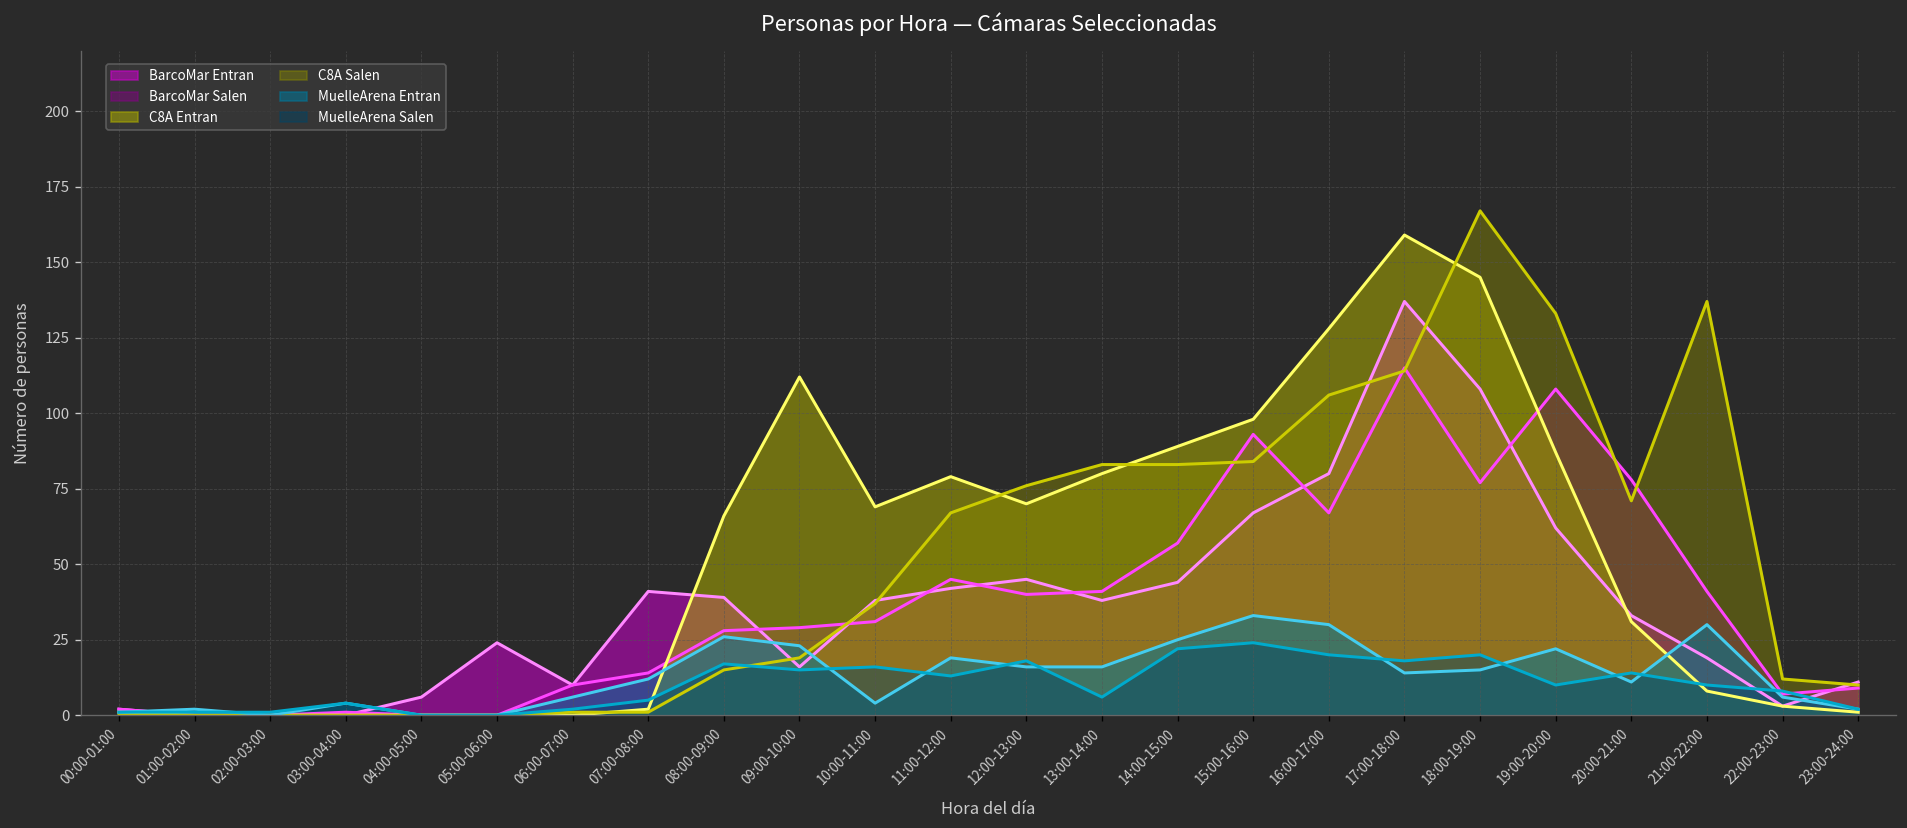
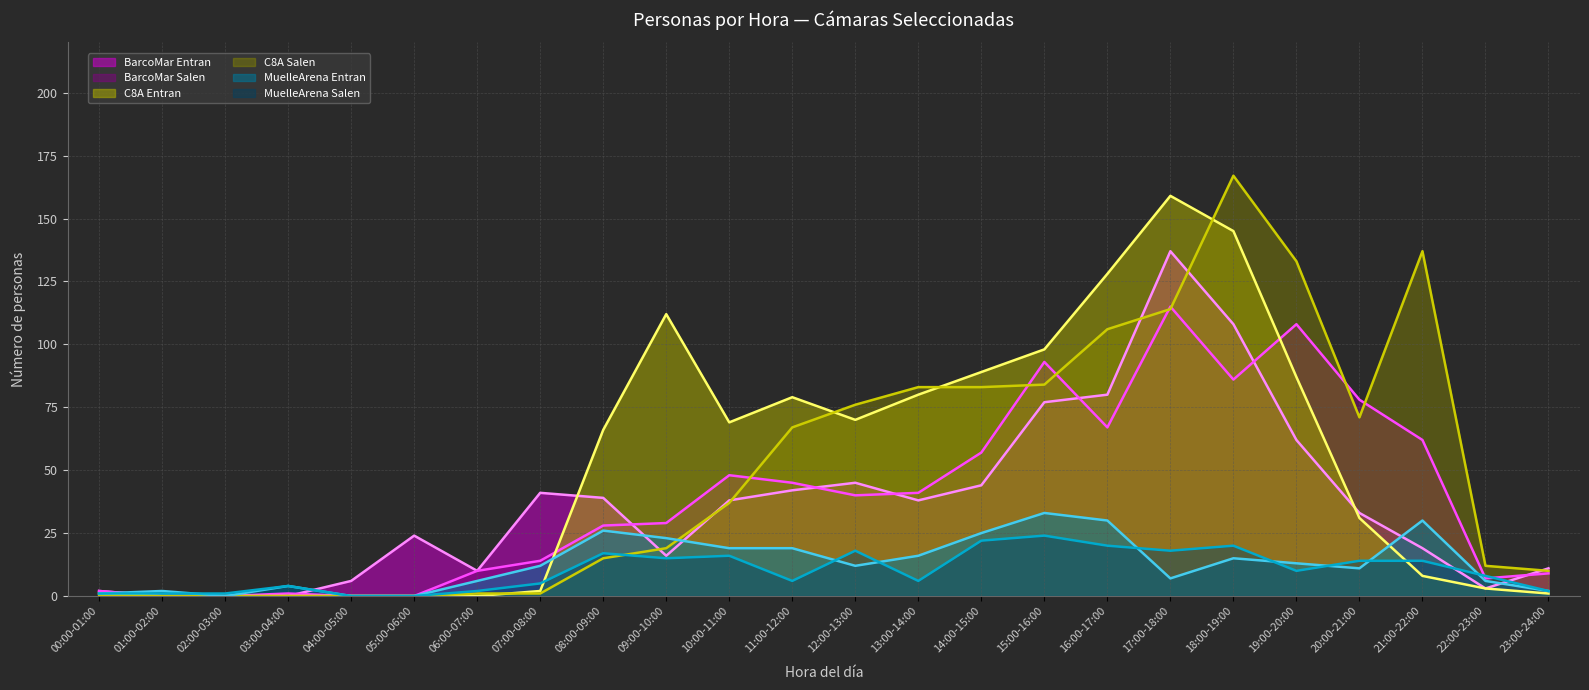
  {
    "BarcoMar Entran": {
      "04:00-05:00": 6,
      "05:00-06:00": 24,
      "07:00-08:00": 41,
      "08:00-09:00": 39,
      "11:00-12:00": 42,
      "12:00-13:00": 45,
      "13:00-14:00": 38,
      "14:00-15:00": 44,
-     "15:00-16:00": 67,
+     "15:00-16:00": 77,
      "16:00-17:00": 80,
      "17:00-18:00": 137,
      "18:00-19:00": 108,
      "19:00-20:00": 62,
      "20:00-21:00": 33,
      "21:00-22:00": 19,
      "23:00-24:00": 11
    },
    "BarcoMar Salen": {
      "07:00-08:00": 14,
      "08:00-09:00": 28,
      "09:00-10:00": 29,
-     "10:00-11:00": 31,
+     "10:00-11:00": 48,
      "11:00-12:00": 45,
      "12:00-13:00": 40,
      "13:00-14:00": 41,
      "14:00-15:00": 57,
      "15:00-16:00": 93,
      "16:00-17:00": 67,
-     "18:00-19:00": 77,
+     "18:00-19:00": 86,
      "19:00-20:00": 108,
      "20:00-21:00": 78,
-     "21:00-22:00": 41
+     "21:00-22:00": 62
    },
    "MuelleArena Entran": {
      "06:00-07:00": 6,
      "07:00-08:00": 12,
      "08:00-09:00": 26,
      "09:00-10:00": 23,
-     "10:00-11:00": 4,
+     "10:00-11:00": 19,
      "11:00-12:00": 19,
-     "12:00-13:00": 16,
+     "12:00-13:00": 12,
      "13:00-14:00": 16,
      "14:00-15:00": 25,
      "15:00-16:00": 33,
      "16:00-17:00": 30,
-     "17:00-18:00": 14,
+     "17:00-18:00": 7,
      "18:00-19:00": 15,
-     "19:00-20:00": 22,
+     "19:00-20:00": 13,
      "20:00-21:00": 11,
      "21:00-22:00": 30
    },
    "MuelleArena Salen": {
      "07:00-08:00": 5,
      "08:00-09:00": 17,
      "10:00-11:00": 16,
-     "11:00-12:00": 13,
+     "11:00-12:00": 6,
      "12:00-13:00": 18,
      "13:00-14:00": 6,
      "14:00-15:00": 22,
      "15:00-16:00": 24,
      "16:00-17:00": 20,
      "17:00-18:00": 18,
      "18:00-19:00": 20,
      "19:00-20:00": 10,
      "20:00-21:00": 14,
-     "21:00-22:00": 10
+     "21:00-22:00": 14
    }
  }
